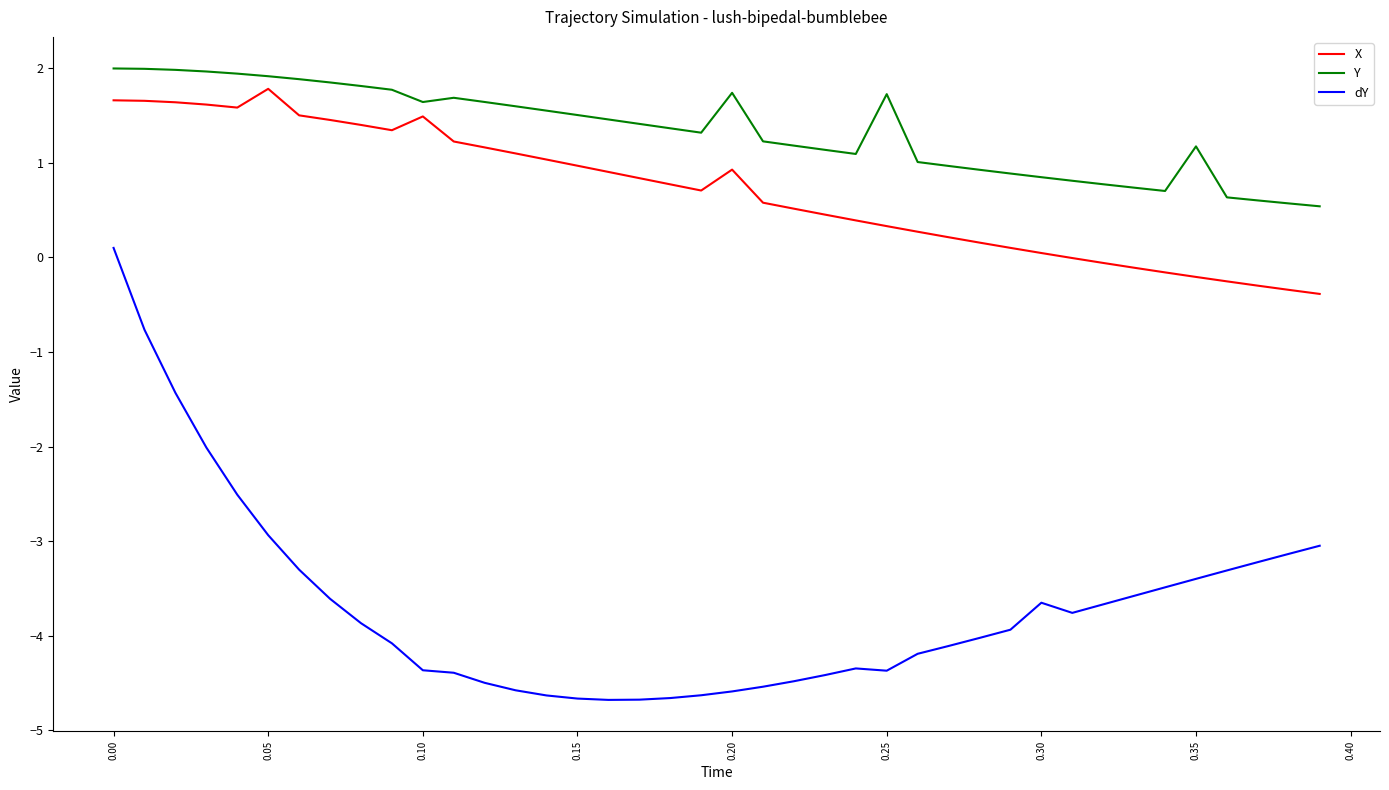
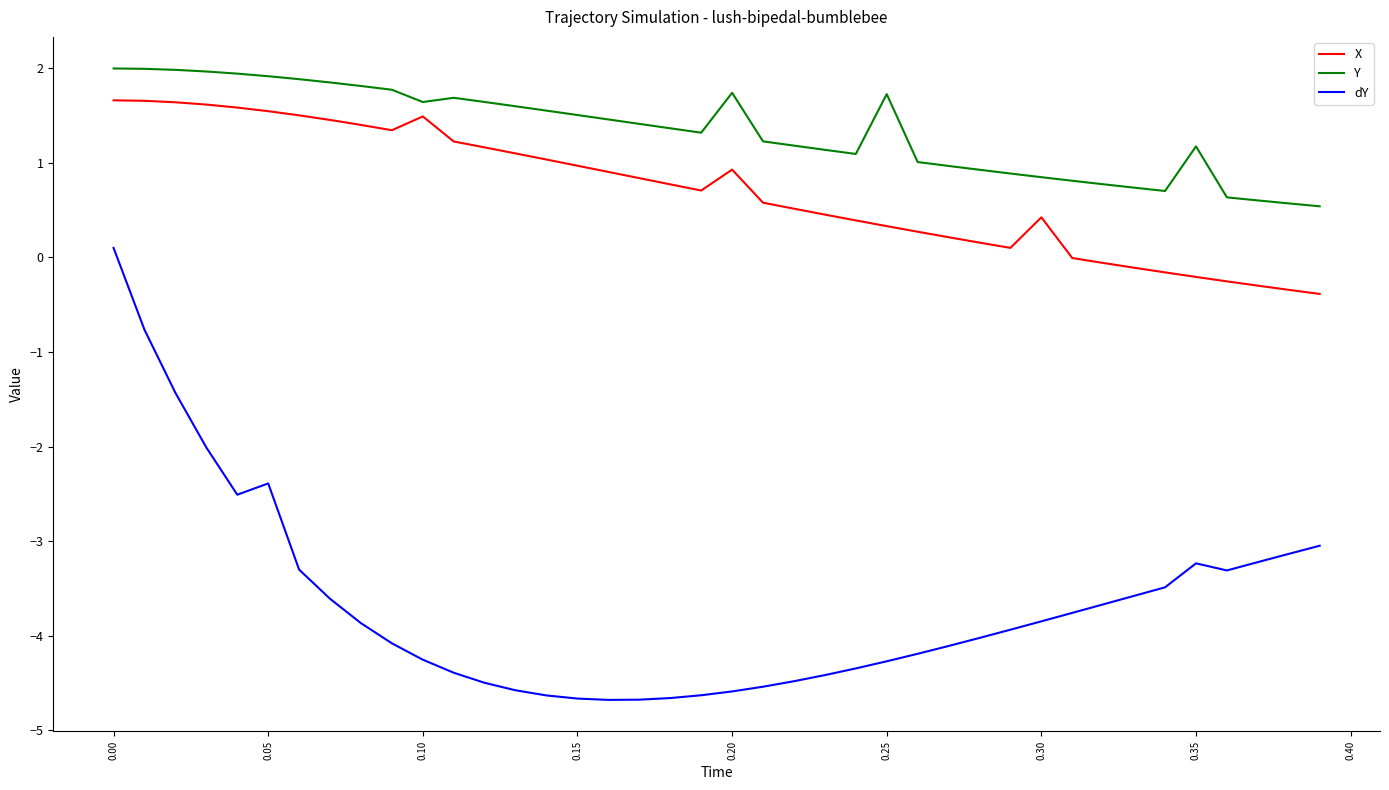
  {
    "X": {
      "0.00": 1.7,
-     "0.05": 1.8,
+     "0.05": 1.5,
      "0.10": 1.5,
      "0.15": 1.0,
      "0.20": 0.9,
      "0.25": 0.3,
-     "0.30": 0.0,
+     "0.30": 0.4,
      "0.35": -0.2
    },
    "Y": {
      "0.00": 2.0,
      "0.05": 1.9,
      "0.10": 1.6,
      "0.15": 1.5,
      "0.20": 1.7,
      "0.25": 1.7,
      "0.30": 0.8,
      "0.35": 1.2
    },
    "dY": {
      "0.00": 0.1,
-     "0.05": -2.9,
-     "0.10": -4.4,
+     "0.05": -2.4,
+     "0.10": -4.3,
      "0.15": -4.7,
      "0.20": -4.6,
-     "0.25": -4.4,
-     "0.30": -3.7,
-     "0.35": -3.4
+     "0.25": -4.3,
+     "0.30": -3.8,
+     "0.35": -3.2
    }
  }
